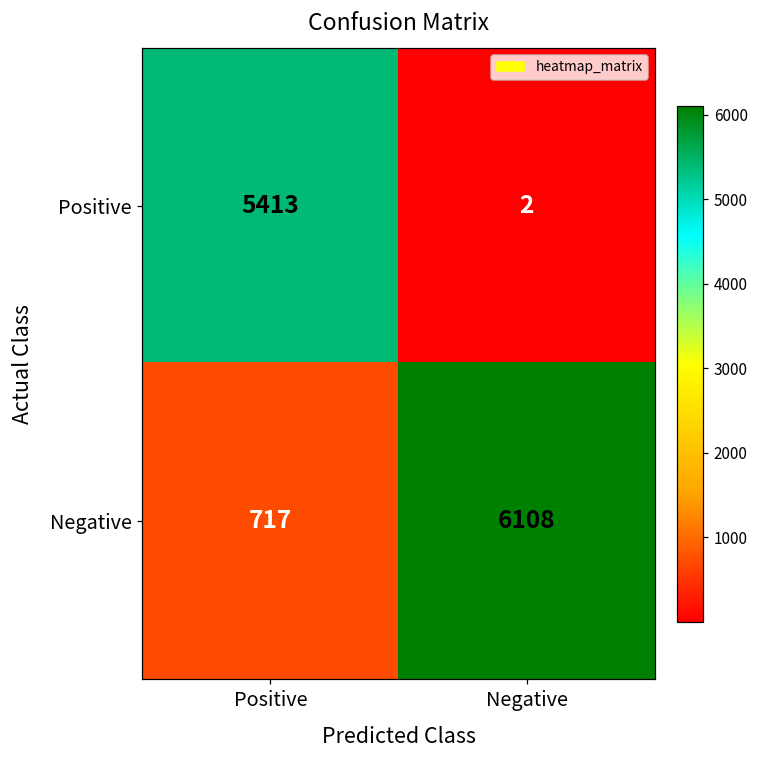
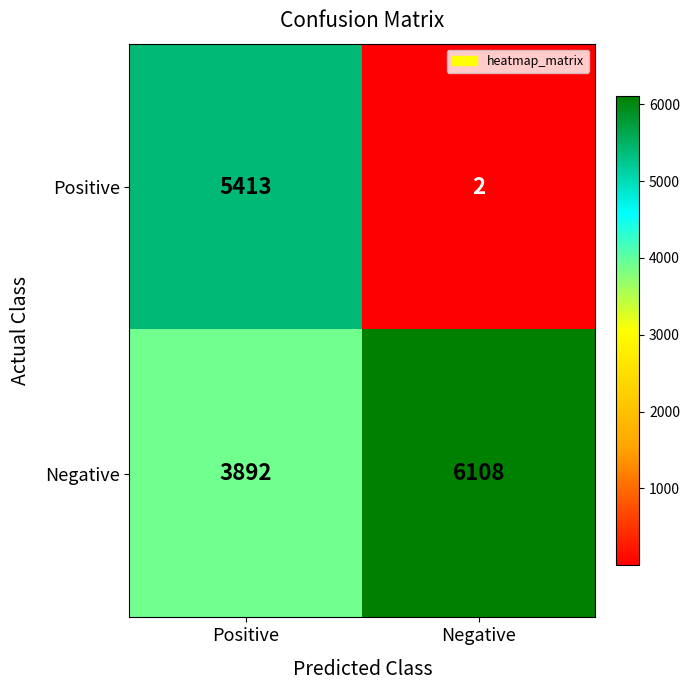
  {
    "Positive": {
      "Positive": 5413,
      "Negative": 2
    },
    "Negative": {
-     "Positive": 717,
+     "Positive": 3892,
      "Negative": 6108
    }
  }
